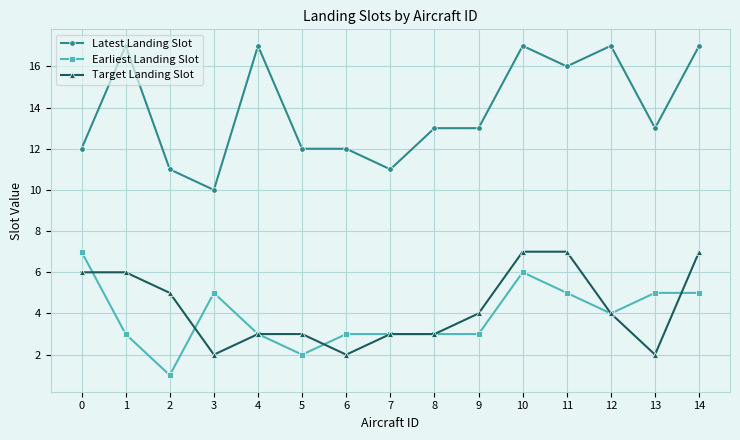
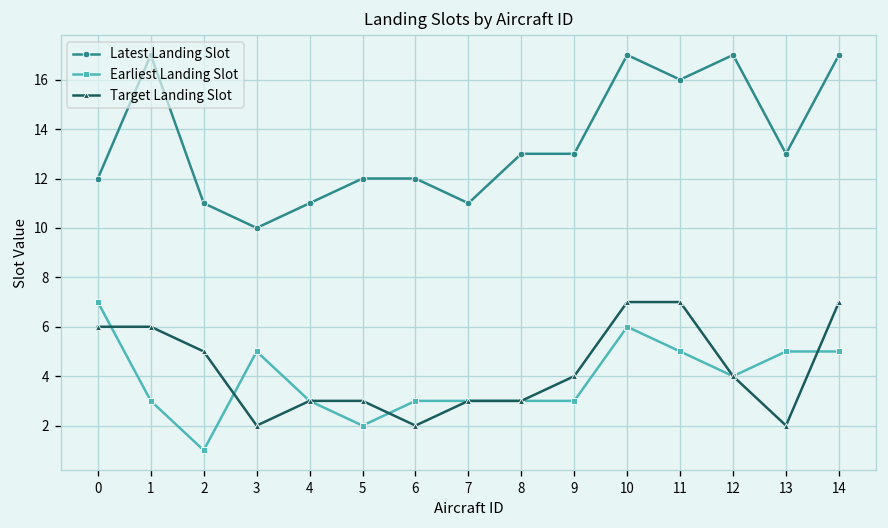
  {
    "Latest Landing Slot": {
      "0": 12,
      "2": 11,
      "3": 10,
-     "4": 17,
+     "4": 11,
      "5": 12,
      "6": 12,
      "7": 11,
      "8": 13,
      "9": 13,
      "10": 17,
      "11": 16,
      "12": 17,
      "13": 13,
      "14": 17
    },
    "Earliest Landing Slot": {
      "0": 7,
      "1": 3,
      "2": 1,
      "3": 5,
      "5": 2,
      "6": 3,
      "9": 3,
      "10": 6,
      "11": 5,
      "13": 5,
      "14": 5
    },
    "Target Landing Slot": {
      "0": 6,
      "1": 6,
      "2": 5,
      "3": 2,
      "5": 3,
      "6": 2,
      "9": 4,
      "10": 7,
      "11": 7,
      "13": 2,
      "14": 7
    }
  }
